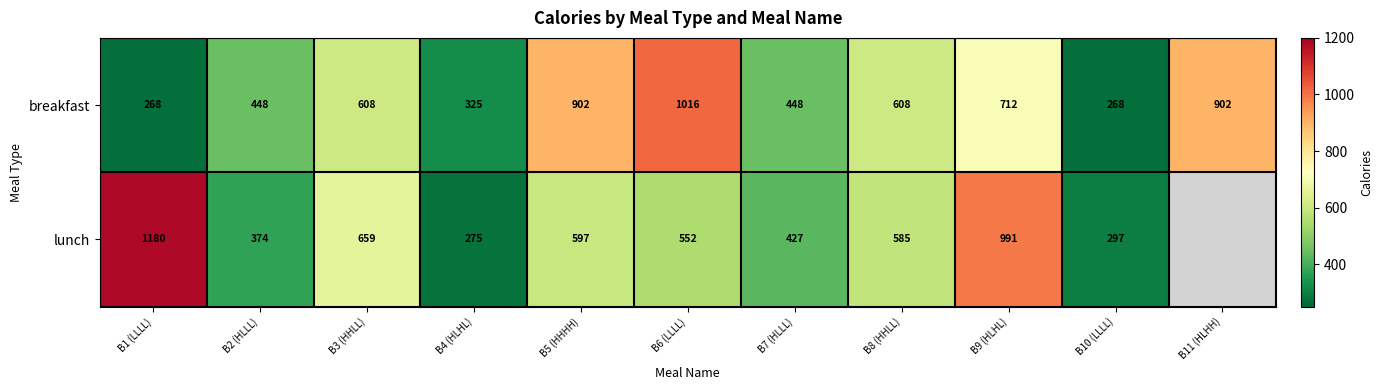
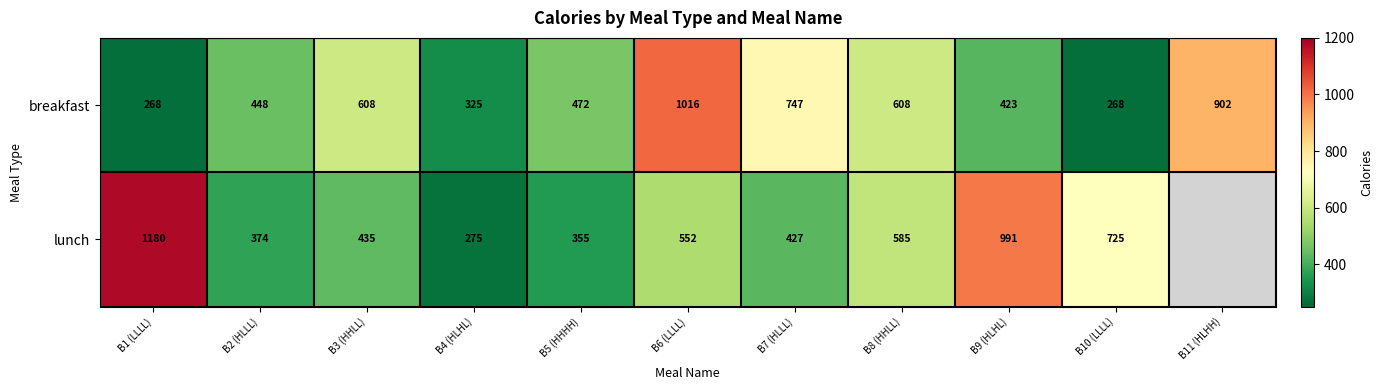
  {
    "breakfast": {
      "B1 (LLLL)": 268,
      "B2 (HLLL)": 448,
      "B3 (HHLL)": 608,
      "B4 (HLHL)": 325,
-     "B5 (HHHH)": 902,
+     "B5 (HHHH)": 472,
      "B6 (LLLL)": 1016,
-     "B7 (HLLL)": 448,
+     "B7 (HLLL)": 747,
      "B8 (HHLL)": 608,
-     "B9 (HLHL)": 712,
+     "B9 (HLHL)": 423,
      "B10 (LLLL)": 268,
      "B11 (HLHH)": 902
    },
    "lunch": {
      "B1 (LLLL)": 1180,
      "B2 (HLLL)": 374,
-     "B3 (HHLL)": 659,
+     "B3 (HHLL)": 435,
      "B4 (HLHL)": 275,
-     "B5 (HHHH)": 597,
+     "B5 (HHHH)": 355,
      "B6 (LLLL)": 552,
      "B7 (HLLL)": 427,
      "B8 (HHLL)": 585,
      "B9 (HLHL)": 991,
-     "B10 (LLLL)": 297
+     "B10 (LLLL)": 725
    }
  }
